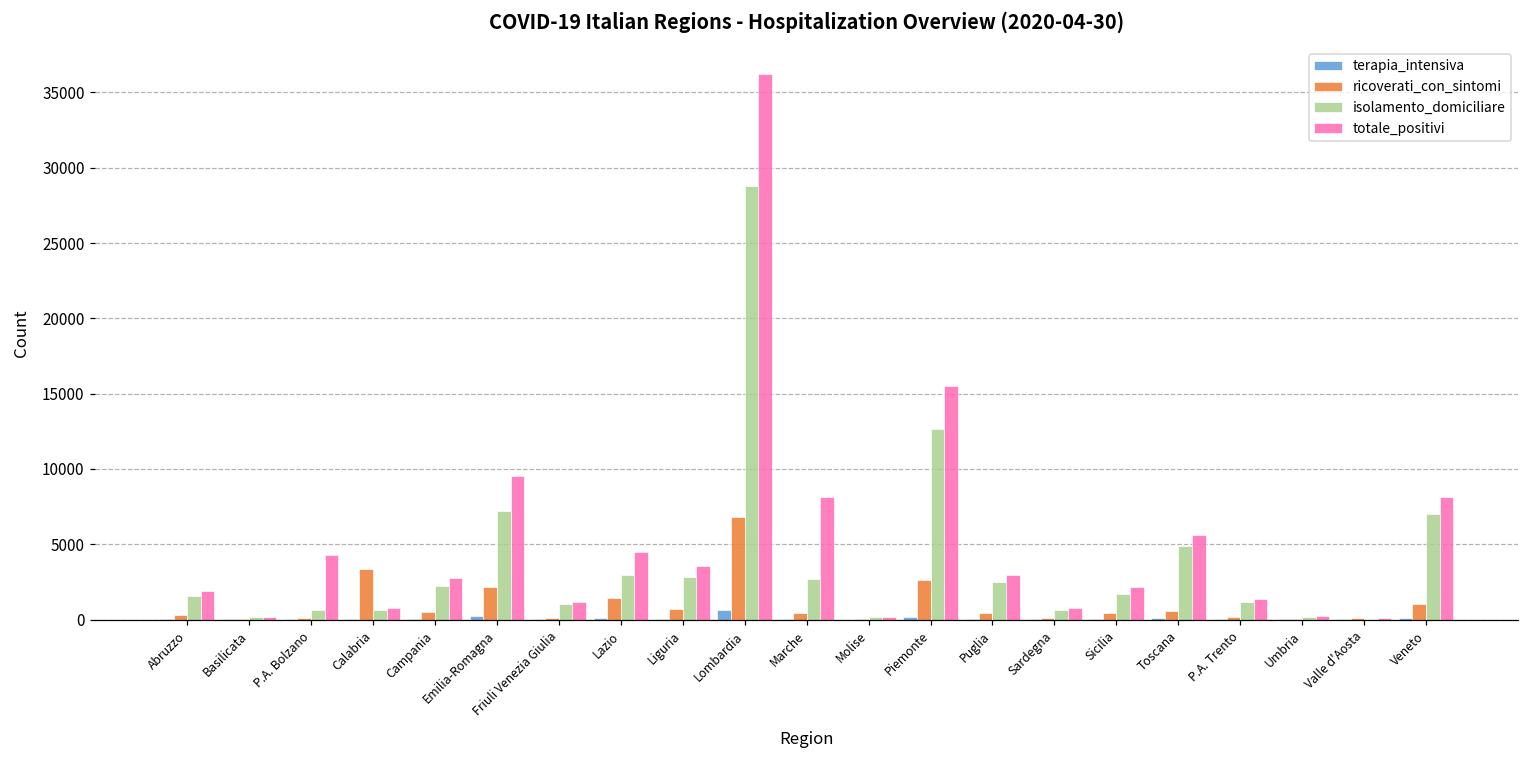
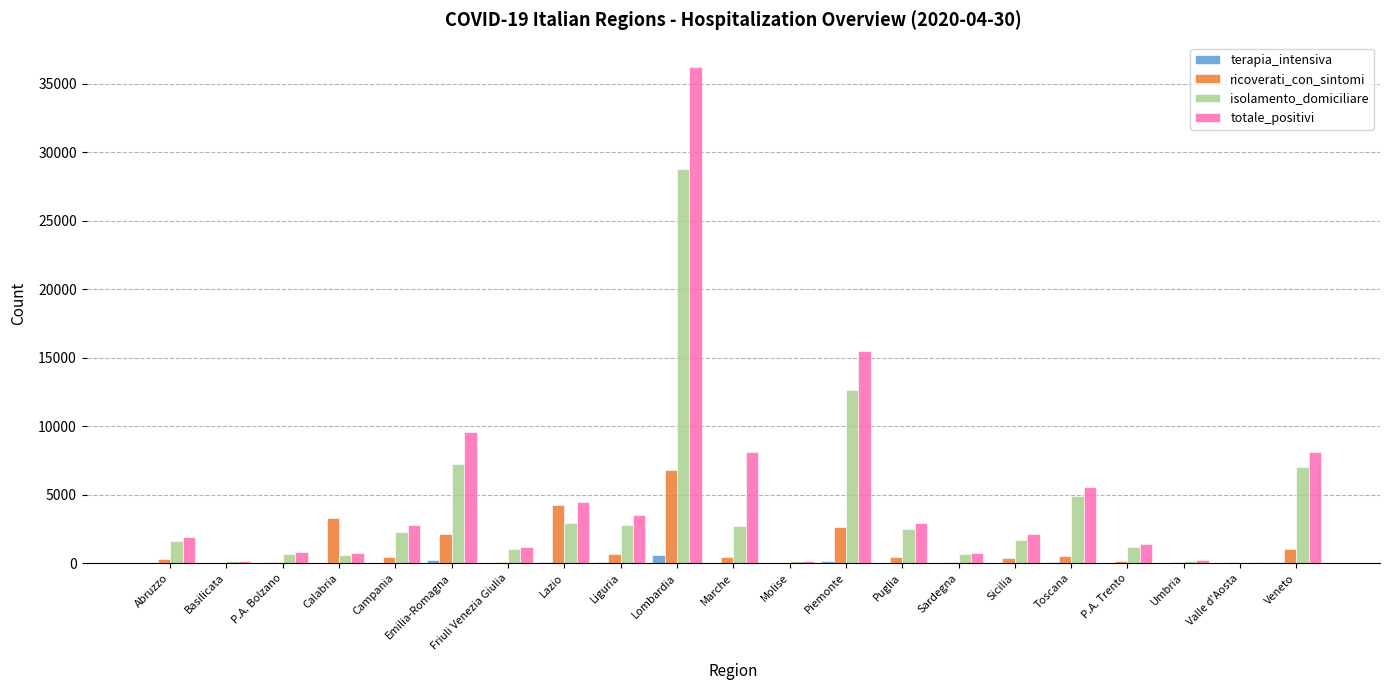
  {
    "terapia_intensiva": {
      "Emilia-Romagna": 200,
      "Lombardia": 600,
      "Piemonte": 200
    },
    "ricoverati_con_sintomi": {
      "Abruzzo": 300,
      "Calabria": 3300,
      "Campania": 500,
      "Emilia-Romagna": 2100,
-     "Lazio": 1400,
+     "Lazio": 4300,
      "Liguria": 700,
      "Lombardia": 6800,
      "Marche": 500,
      "Piemonte": 2600,
      "Puglia": 400,
      "Sicilia": 400,
      "Toscana": 500,
      "Veneto": 1000
    },
    "isolamento_domiciliare": {
      "Abruzzo": 1600,
      "P.A. Bolzano": 700,
      "Calabria": 600,
      "Campania": 2300,
      "Emilia-Romagna": 7200,
      "Friuli Venezia Giulia": 1100,
      "Lazio": 2900,
      "Liguria": 2800,
      "Lombardia": 28800,
      "Marche": 2700,
      "Piemonte": 12700,
      "Puglia": 2500,
      "Sardegna": 600,
      "Sicilia": 1700,
      "Toscana": 4900,
      "P.A. Trento": 1200,
      "Veneto": 7000
    },
    "totale_positivi": {
      "Abruzzo": 1900,
      "Basilicata": 200,
-     "P.A. Bolzano": 4300,
+     "P.A. Bolzano": 800,
      "Calabria": 700,
      "Campania": 2800,
      "Emilia-Romagna": 9600,
      "Friuli Venezia Giulia": 1200,
      "Lazio": 4500,
      "Liguria": 3600,
      "Lombardia": 36200,
      "Marche": 8200,
      "Molise": 200,
      "Piemonte": 15500,
      "Puglia": 2900,
      "Sardegna": 700,
      "Sicilia": 2200,
      "Toscana": 5600,
      "P.A. Trento": 1400,
      "Umbria": 200,
      "Veneto": 8100
    }
  }
